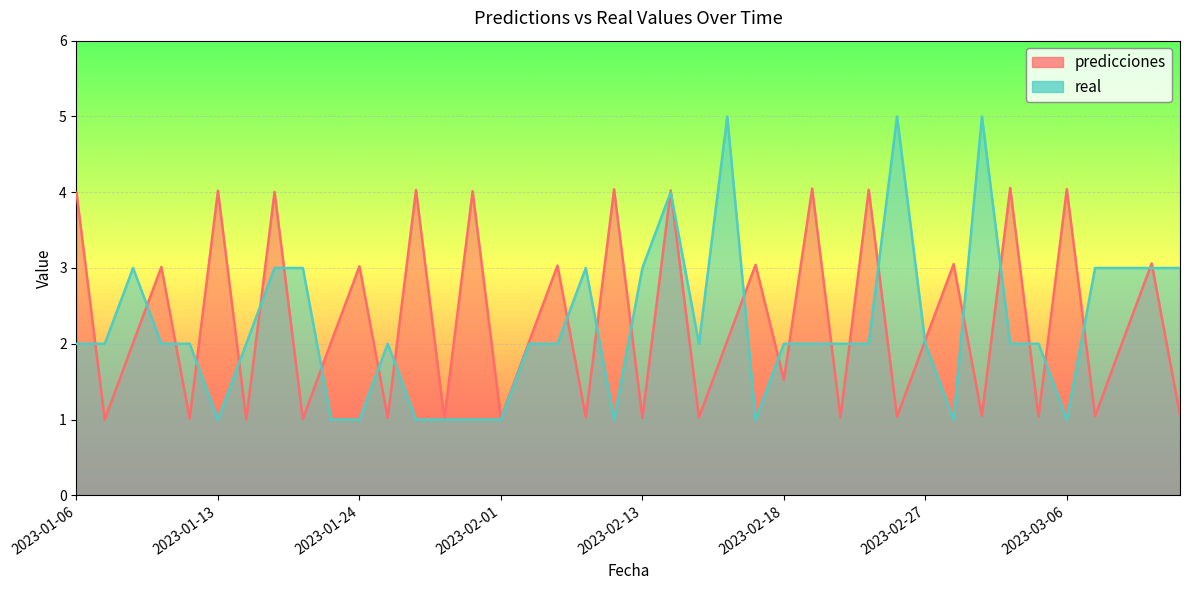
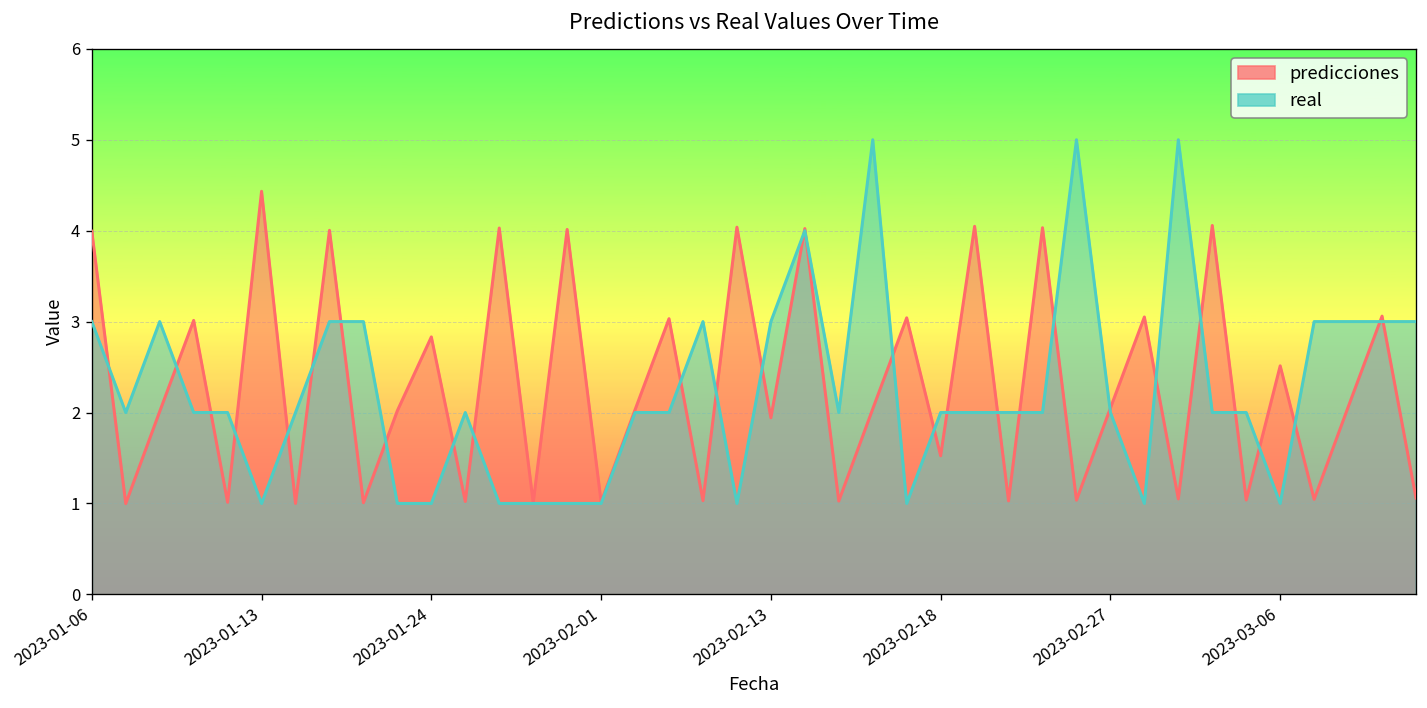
  {
    "predicciones": {
      "2023-01-06": 4.0,
-     "2023-01-13": 4.0,
-     "2023-01-24": 3.0,
-     "2023-02-13": 1.0,
+     "2023-01-13": 4.4,
+     "2023-01-24": 2.8,
+     "2023-02-13": 1.9,
      "2023-02-18": 1.5,
      "2023-02-27": 2.0,
-     "2023-03-06": 4.0
+     "2023-03-06": 2.5
    },
    "real": {
-     "2023-01-06": 2,
+     "2023-01-06": 3,
      "2023-01-13": 1,
      "2023-01-24": 1,
      "2023-02-13": 3,
      "2023-02-18": 2,
      "2023-02-27": 2,
      "2023-03-06": 1
    }
  }
